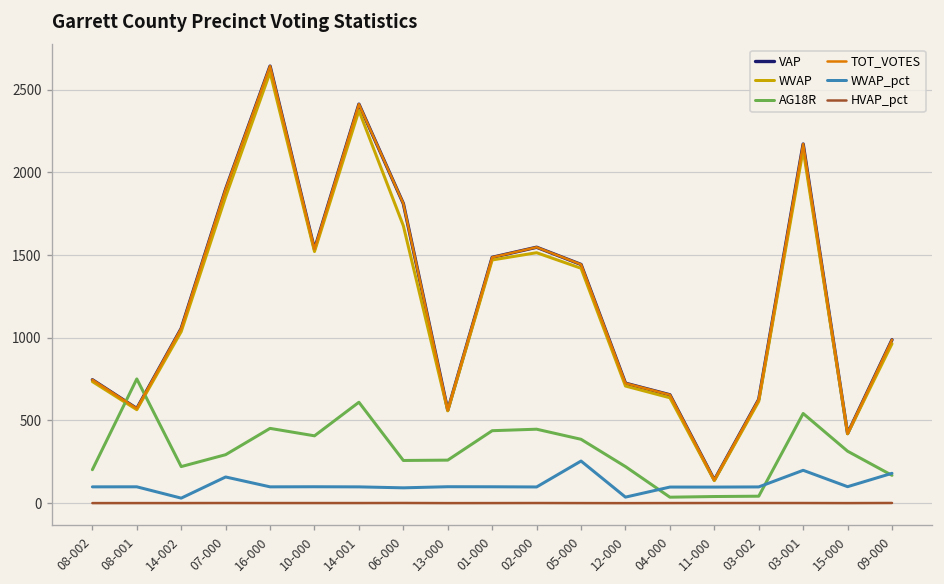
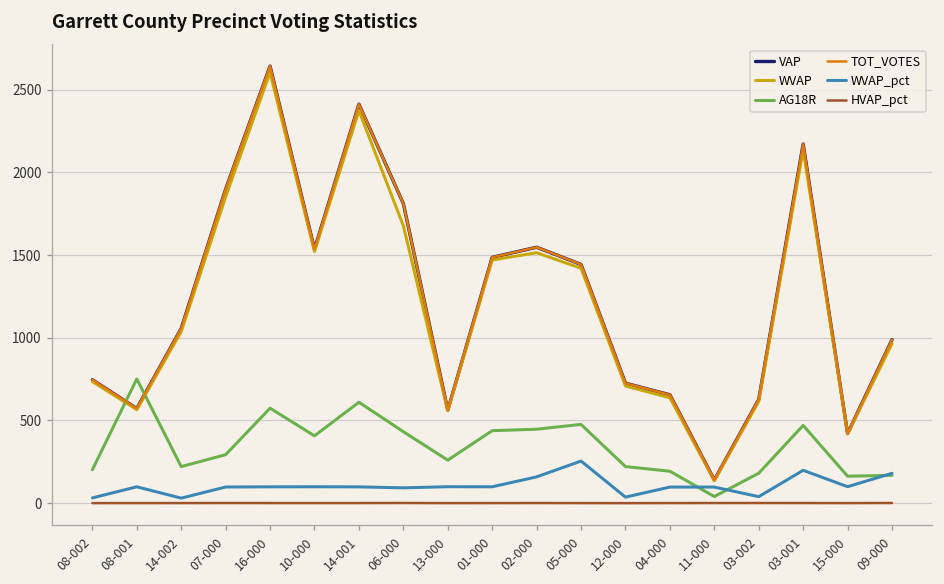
  {
    "AG18R": {
      "08-002": 200,
      "08-001": 750,
      "14-002": 220,
      "07-000": 290,
-     "16-000": 450,
+     "16-000": 570,
      "10-000": 410,
      "14-001": 610,
-     "06-000": 260,
+     "06-000": 430,
      "13-000": 260,
      "01-000": 440,
      "02-000": 450,
-     "05-000": 390,
+     "05-000": 480,
      "12-000": 220,
-     "04-000": 40,
+     "04-000": 190,
      "11-000": 40,
-     "03-002": 40,
-     "03-001": 540,
-     "15-000": 310
+     "03-002": 180,
+     "03-001": 470,
+     "15-000": 160
    },
    "WVAP_pct": {
-     "08-002": 100,
+     "08-002": 30,
      "08-001": 100,
      "14-002": 30,
-     "07-000": 160,
+     "07-000": 100,
      "16-000": 100,
      "10-000": 100,
      "14-001": 100,
      "06-000": 90,
      "13-000": 100,
      "01-000": 100,
-     "02-000": 100,
+     "02-000": 160,
      "05-000": 250,
      "12-000": 40,
      "04-000": 100,
      "11-000": 100,
-     "03-002": 100,
+     "03-002": 40,
      "03-001": 200,
      "15-000": 100
    },
    "HVAP_pct": {
      "08-002": 0,
      "08-001": 0,
      "14-002": 0,
      "07-000": 0,
      "16-000": 0,
      "10-000": 0,
      "14-001": 0,
      "06-000": 0,
      "13-000": 0,
      "01-000": 0,
      "02-000": 0,
      "05-000": 0,
      "12-000": 0,
      "04-000": 0,
      "11-000": 0,
      "03-002": 0,
      "03-001": 0,
      "15-000": 0,
      "09-000": 0
    }
  }
